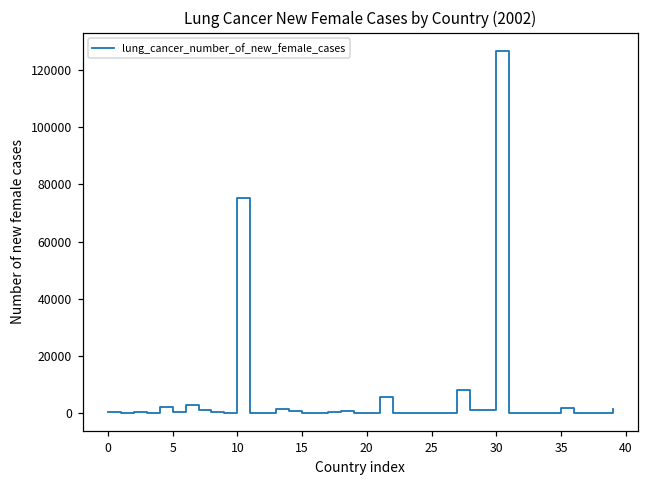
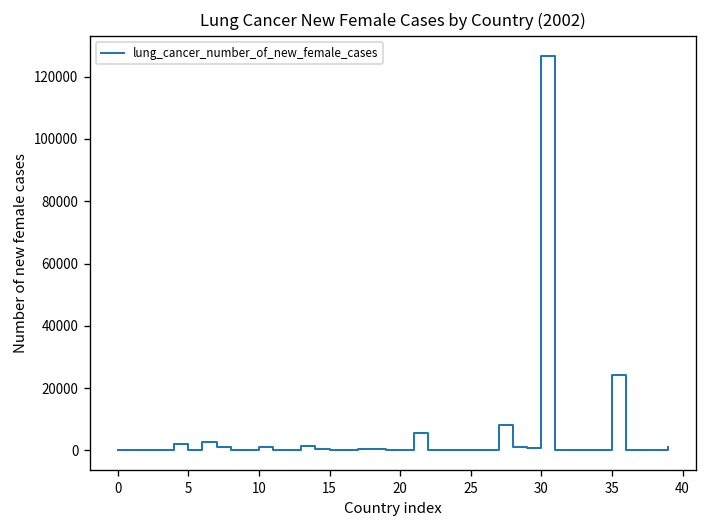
  {
    "0": 0,
    "5": 0,
-   "10": 75000,
+   "10": 1000,
    "15": 0,
    "20": 0,
    "25": 0,
    "30": 127000,
-   "35": 2000
+   "35": 24000
  }
